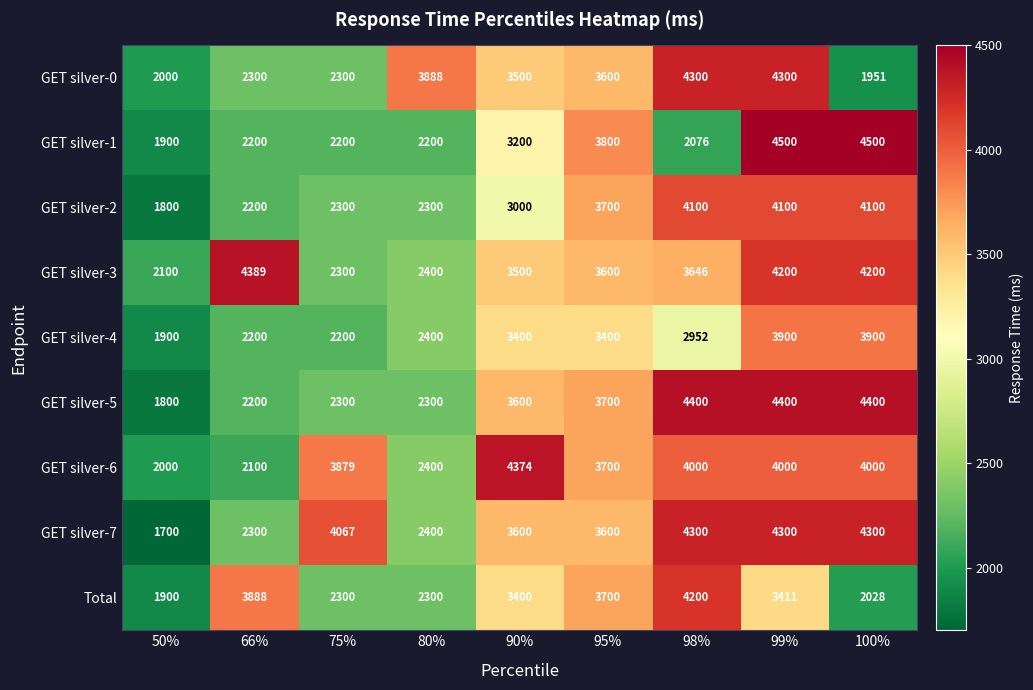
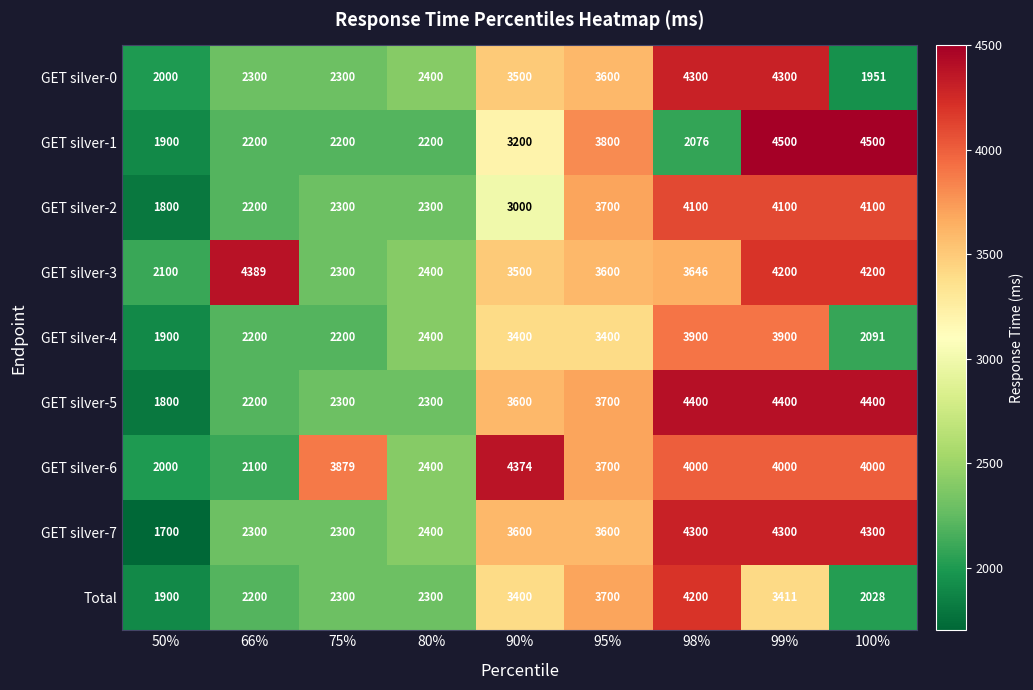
  {
    "GET silver-0": {
      "50%": 2000,
      "66%": 2300,
      "75%": 2300,
-     "80%": 3888,
+     "80%": 2400,
      "90%": 3500,
      "95%": 3600,
      "98%": 4300,
      "99%": 4300,
      "100%": 1951
    },
    "GET silver-1": {
      "50%": 1900,
      "66%": 2200,
      "75%": 2200,
      "80%": 2200,
      "90%": 3200,
      "95%": 3800,
      "98%": 2076,
      "99%": 4500,
      "100%": 4500
    },
    "GET silver-2": {
      "50%": 1800,
      "66%": 2200,
      "75%": 2300,
      "80%": 2300,
      "90%": 3000,
      "95%": 3700,
      "98%": 4100,
      "99%": 4100,
      "100%": 4100
    },
    "GET silver-3": {
      "50%": 2100,
      "66%": 4389,
      "75%": 2300,
      "80%": 2400,
      "90%": 3500,
      "95%": 3600,
      "98%": 3646,
      "99%": 4200,
      "100%": 4200
    },
    "GET silver-4": {
      "50%": 1900,
      "66%": 2200,
      "75%": 2200,
      "80%": 2400,
      "90%": 3400,
      "95%": 3400,
-     "98%": 2952,
+     "98%": 3900,
      "99%": 3900,
-     "100%": 3900
+     "100%": 2091
    },
    "GET silver-5": {
      "50%": 1800,
      "66%": 2200,
      "75%": 2300,
      "80%": 2300,
      "90%": 3600,
      "95%": 3700,
      "98%": 4400,
      "99%": 4400,
      "100%": 4400
    },
    "GET silver-6": {
      "50%": 2000,
      "66%": 2100,
      "75%": 3879,
      "80%": 2400,
      "90%": 4374,
      "95%": 3700,
      "98%": 4000,
      "99%": 4000,
      "100%": 4000
    },
    "GET silver-7": {
      "50%": 1700,
      "66%": 2300,
-     "75%": 4067,
+     "75%": 2300,
      "80%": 2400,
      "90%": 3600,
      "95%": 3600,
      "98%": 4300,
      "99%": 4300,
      "100%": 4300
    },
    "Total": {
      "50%": 1900,
-     "66%": 3888,
+     "66%": 2200,
      "75%": 2300,
      "80%": 2300,
      "90%": 3400,
      "95%": 3700,
      "98%": 4200,
      "99%": 3411,
      "100%": 2028
    }
  }
